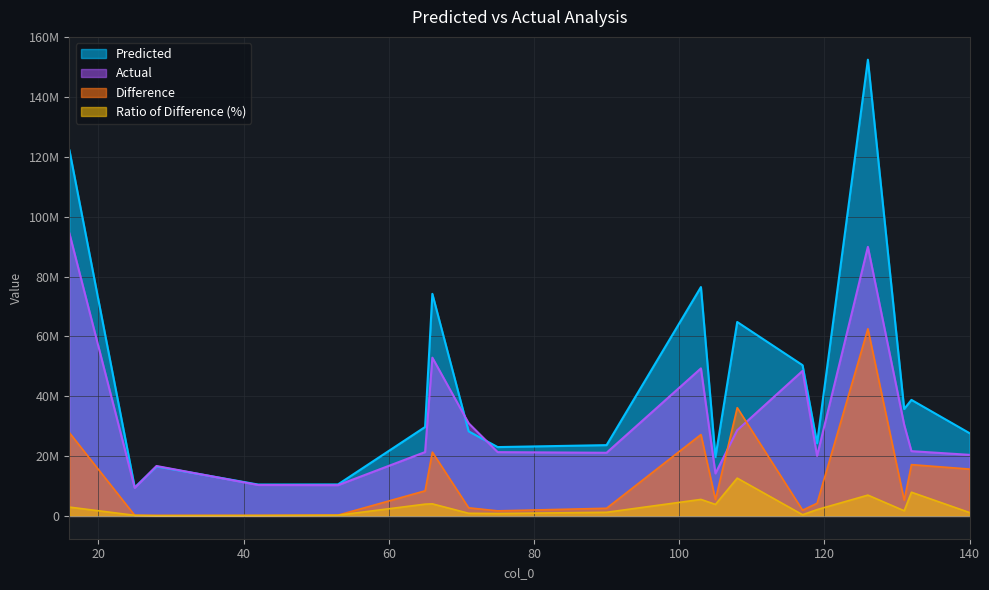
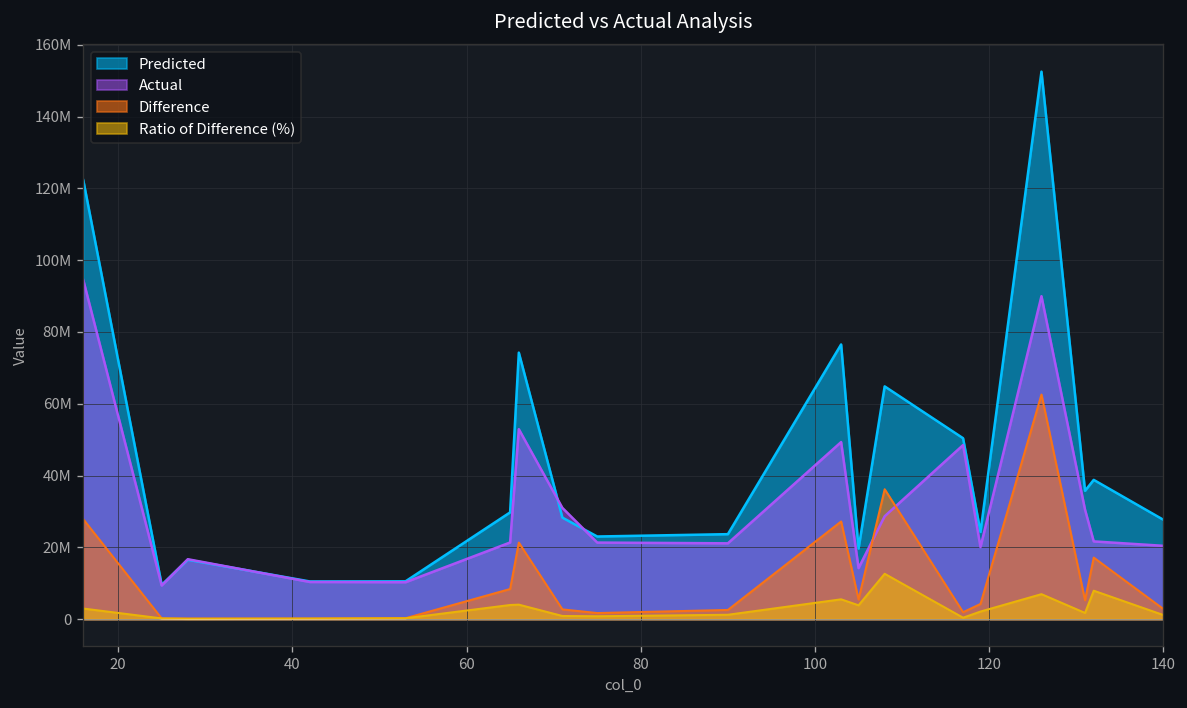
  {
    "Predicted": {
      "140": 28000000
    },
    "Actual": {
      "140": 20000000
    },
    "Difference": {
-     "140": 16000000
+     "140": 3000000
    },
    "Ratio of Difference (%)": {
      "140": 1000000
    }
  }
